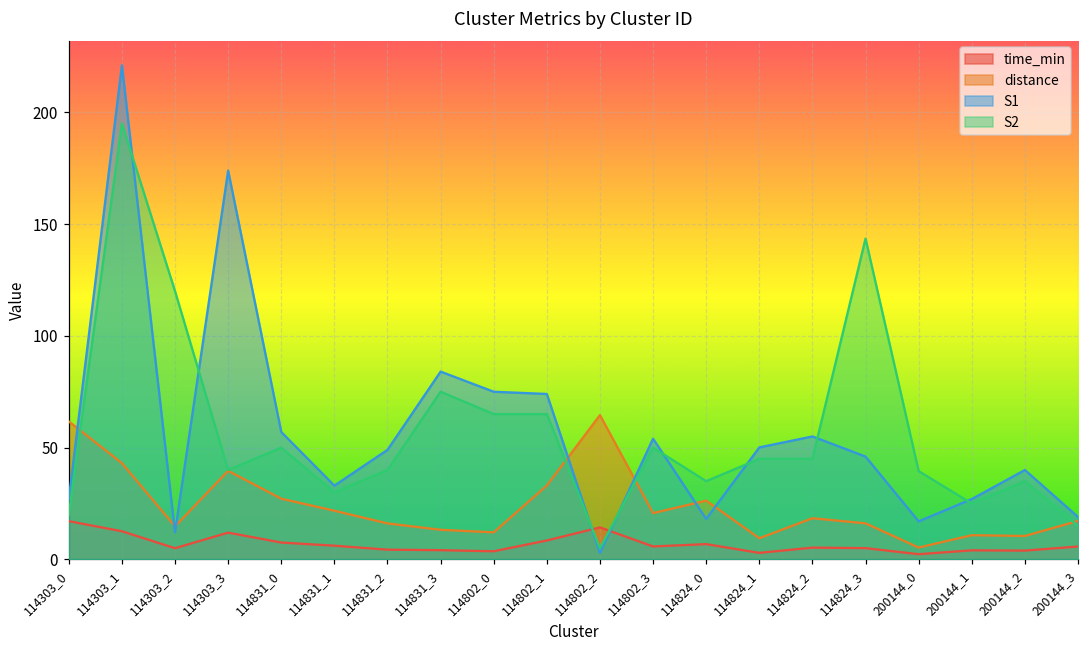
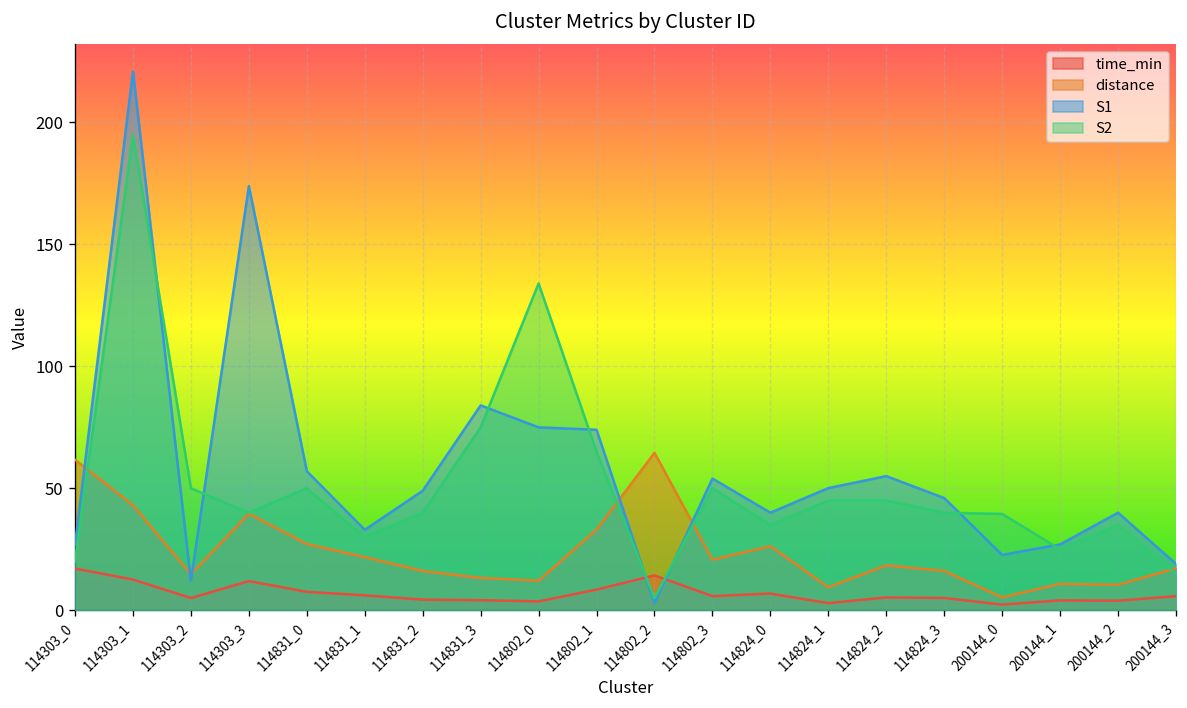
  {
    "S1": {
      "114303_0": 27,
      "114303_1": 221,
      "114303_2": 12,
      "114303_3": 174,
      "114831_0": 57,
      "114831_1": 33,
      "114831_2": 49,
      "114831_3": 84,
      "114802_0": 75,
      "114802_1": 74,
      "114802_2": 3,
      "114802_3": 54,
-     "114824_0": 18,
+     "114824_0": 40,
      "114824_1": 50,
      "114824_2": 55,
      "114824_3": 46,
-     "200144_0": 17,
+     "200144_0": 23,
      "200144_1": 27,
      "200144_2": 40,
      "200144_3": 19
    },
    "S2": {
      "114303_0": 20,
      "114303_1": 195,
-     "114303_2": 120,
+     "114303_2": 50,
      "114831_0": 50,
      "114831_1": 30,
      "114831_2": 40,
      "114831_3": 75,
-     "114802_0": 65,
+     "114802_0": 134,
      "114802_1": 65,
      "114802_2": 5,
      "114802_3": 50,
      "114824_0": 35,
      "114824_1": 45,
      "114824_2": 45,
-     "114824_3": 144,
+     "114824_3": 40,
      "200144_0": 40,
      "200144_1": 25,
      "200144_2": 35,
      "200144_3": 15
    }
  }
